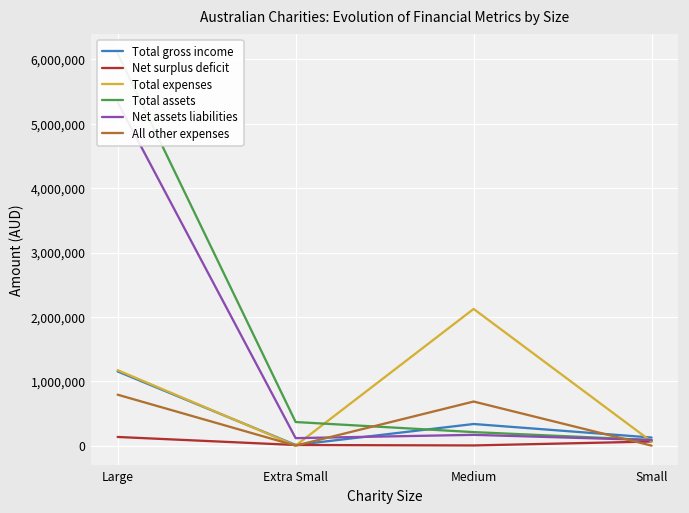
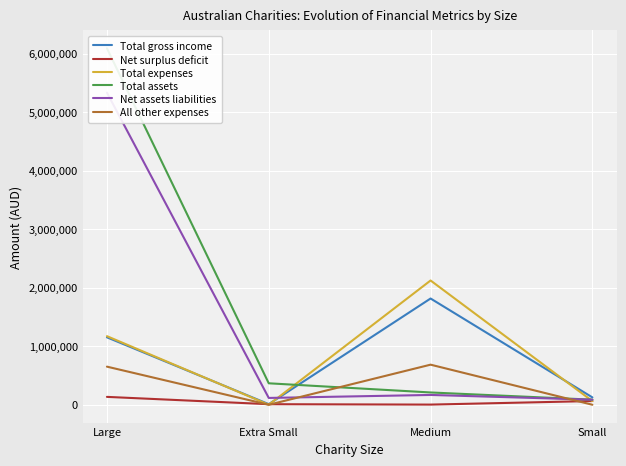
  {
    "Total gross income": {
-     "Medium": "300,000"
+     "Medium": "1,800,000"
    },
    "Net surplus deficit": {
      "Large": "100,000",
      "Medium": "0"
    },
    "Total expenses": {
      "Medium": "2,100,000"
    },
    "Total assets": {
      "Extra Small": "400,000"
    },
    "Net assets liabilities": {
      "Extra Small": "100,000"
    },
    "All other expenses": {
-     "Large": "800,000",
+     "Large": "700,000",
      "Medium": "700,000",
      "Small": "0"
    }
  }
